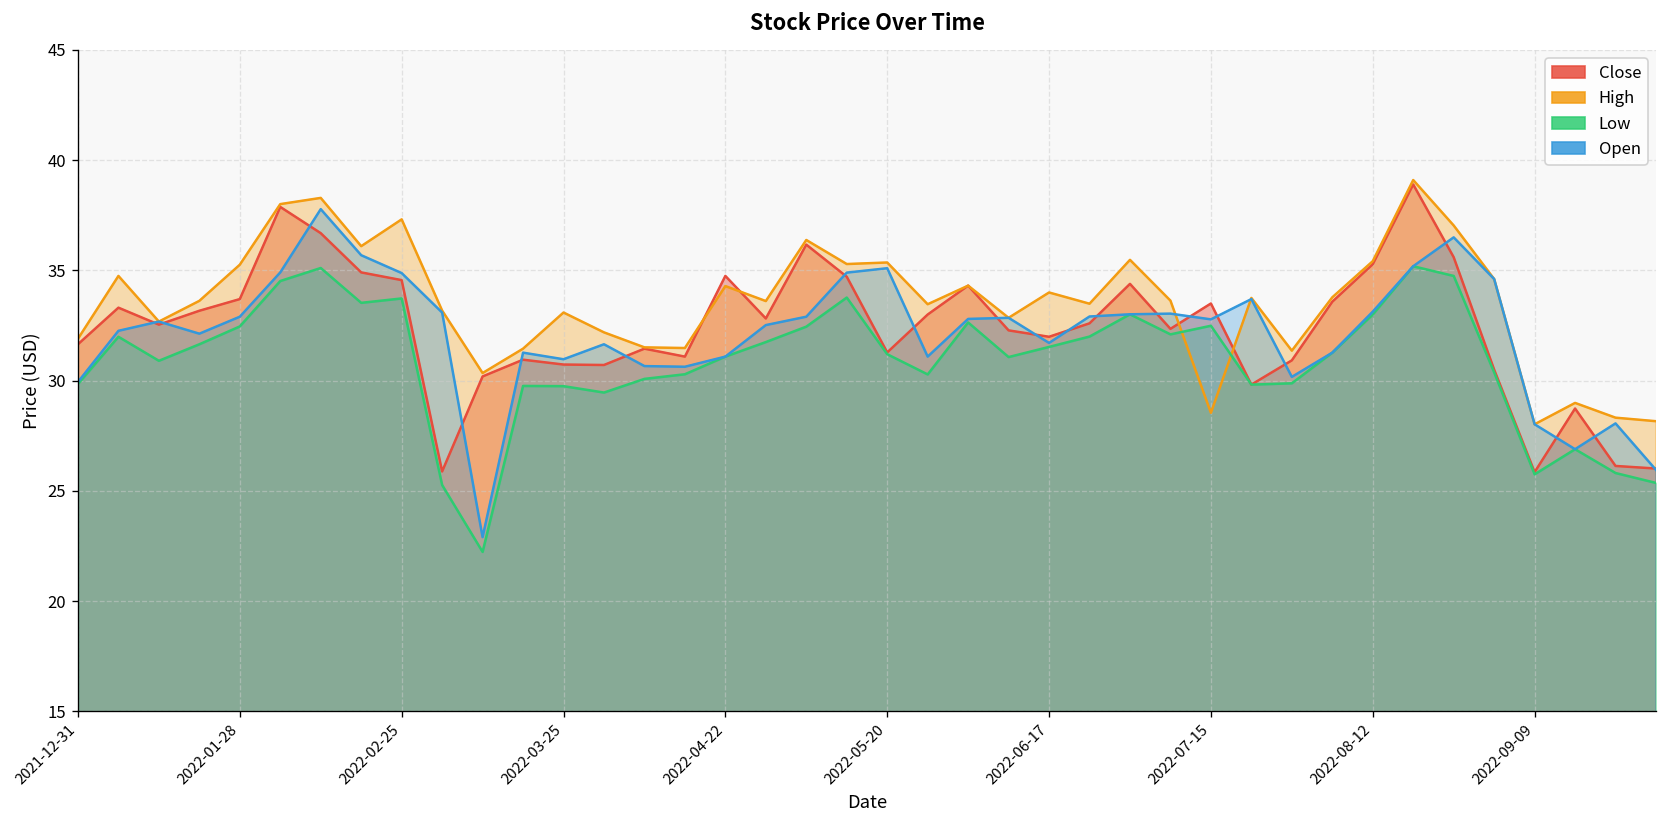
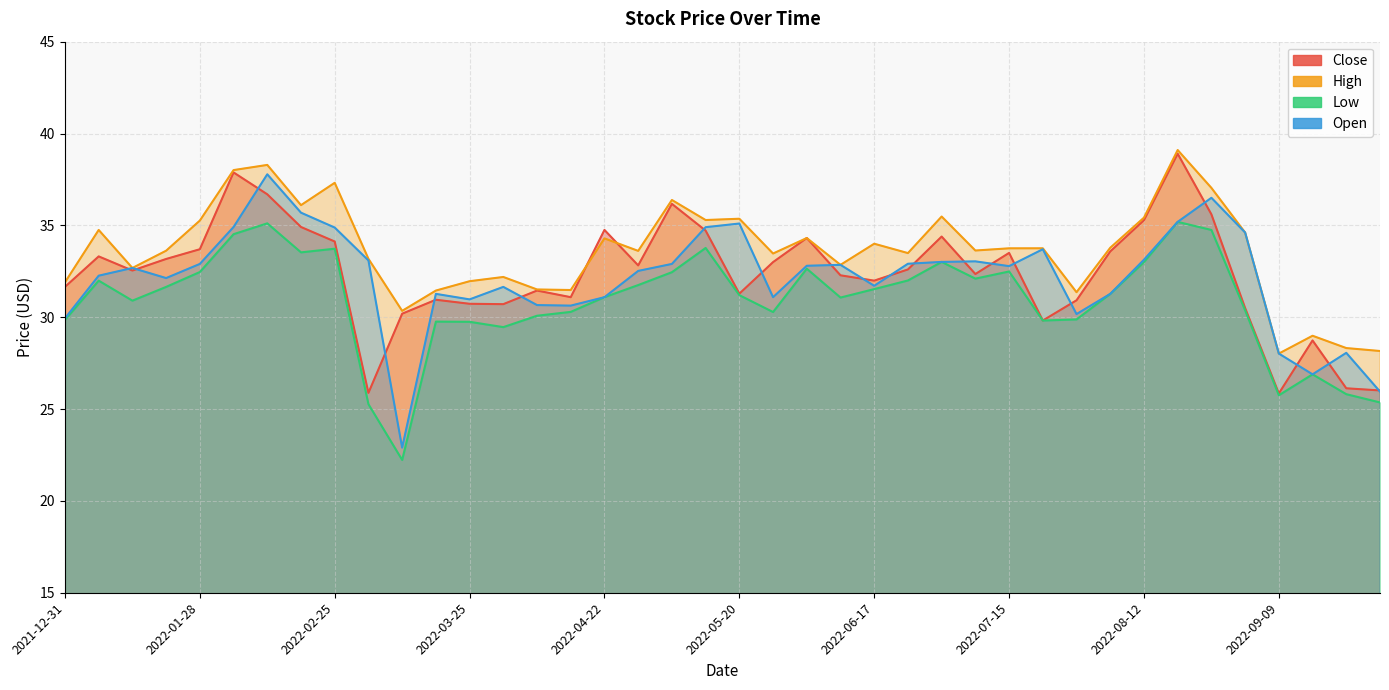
  {
    "Close": {
      "2021-12-31": 31.7,
      "2022-01-28": 33.7,
-     "2022-02-25": 34.6,
+     "2022-02-25": 34.1,
      "2022-03-25": 30.7,
      "2022-04-22": 34.8,
      "2022-06-17": 32.0,
      "2022-07-15": 33.5,
      "2022-08-12": 35.3
    },
    "High": {
      "2021-12-31": 31.9,
      "2022-01-28": 35.3,
      "2022-02-25": 37.3,
-     "2022-03-25": 33.1,
+     "2022-03-25": 32.0,
      "2022-04-22": 34.3,
      "2022-05-20": 35.4,
      "2022-06-17": 34.0,
-     "2022-07-15": 28.5,
+     "2022-07-15": 33.8,
      "2022-08-12": 35.4
    }
  }
